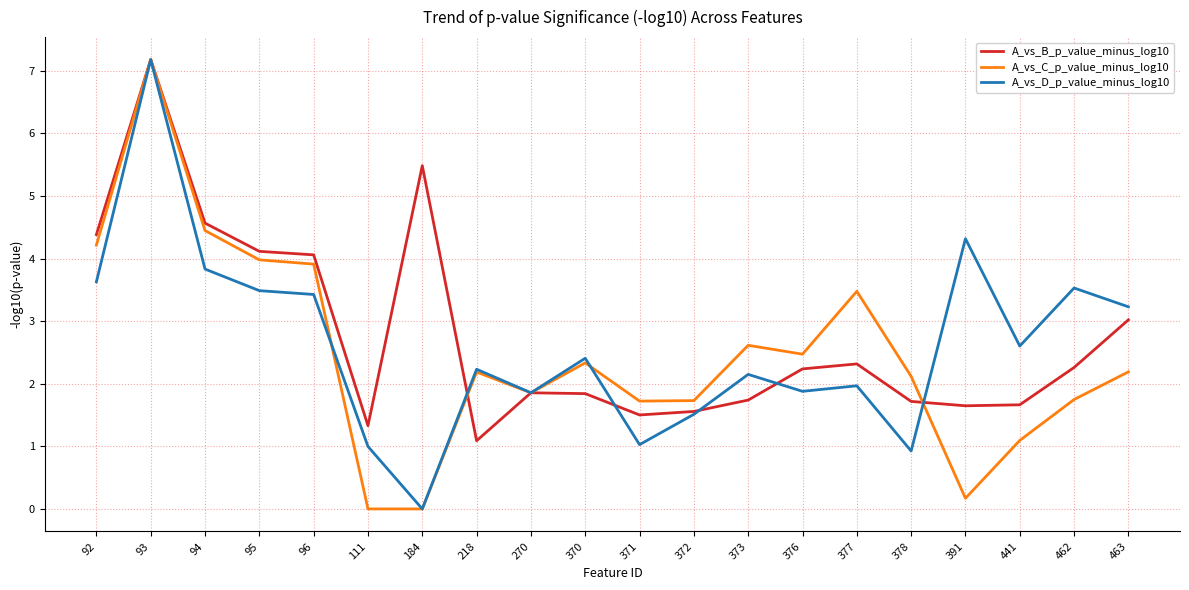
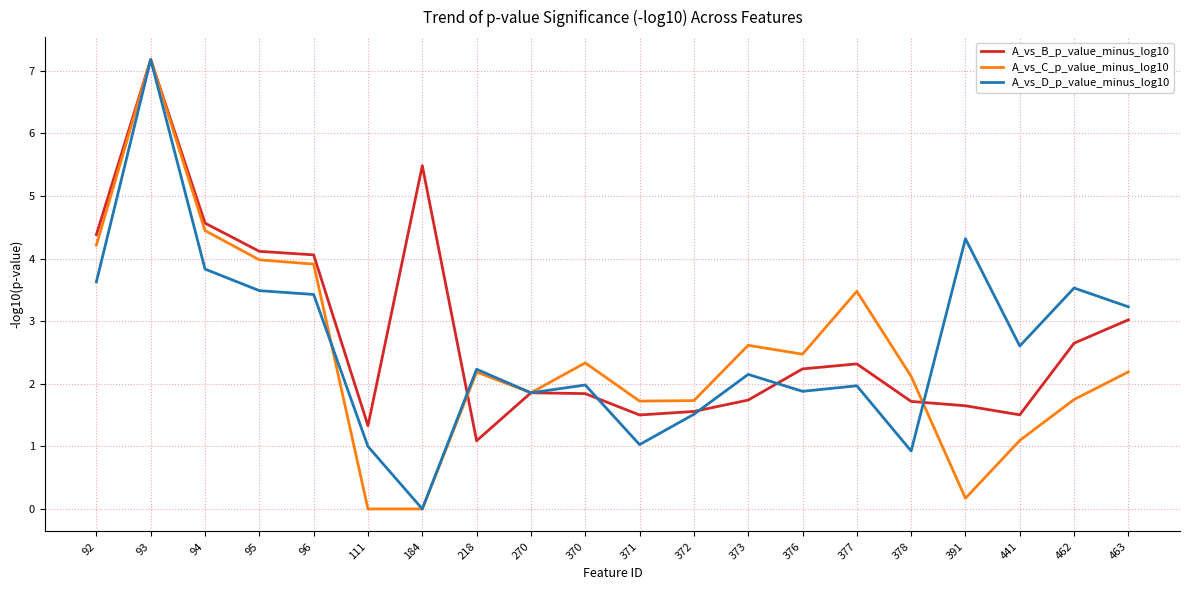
  {
    "A_vs_B_p_value_minus_log10": {
      "92": 4.4,
      "94": 4.6,
      "95": 4.1,
      "96": 4.1,
      "111": 1.3,
      "184": 5.5,
      "218": 1.1,
      "370": 1.8,
      "371": 1.5,
      "372": 1.6,
      "373": 1.7,
      "376": 2.2,
      "377": 2.3,
      "378": 1.7,
      "391": 1.6,
-     "441": 1.7,
-     "462": 2.3,
+     "441": 1.5,
+     "462": 2.6,
      "463": 3.0
    },
    "A_vs_C_p_value_minus_log10": {
      "92": 4.2,
      "94": 4.4,
      "95": 4.0,
      "96": 3.9,
      "111": 0.0,
      "218": 2.2,
      "370": 2.3,
      "371": 1.7,
      "372": 1.7,
      "373": 2.6,
      "376": 2.5,
      "377": 3.5,
      "378": 2.1,
      "391": 0.2,
      "441": 1.1,
      "462": 1.7,
      "463": 2.2
    },
    "A_vs_D_p_value_minus_log10": {
      "92": 3.6,
      "94": 3.8,
      "95": 3.5,
      "96": 3.4,
      "111": 1.0,
      "218": 2.2,
-     "370": 2.4,
+     "370": 2.0,
      "371": 1.0,
      "372": 1.5,
      "373": 2.1,
      "376": 1.9,
      "377": 2.0,
      "378": 0.9,
      "391": 4.3,
      "441": 2.6,
      "462": 3.5,
      "463": 3.2
    }
  }
